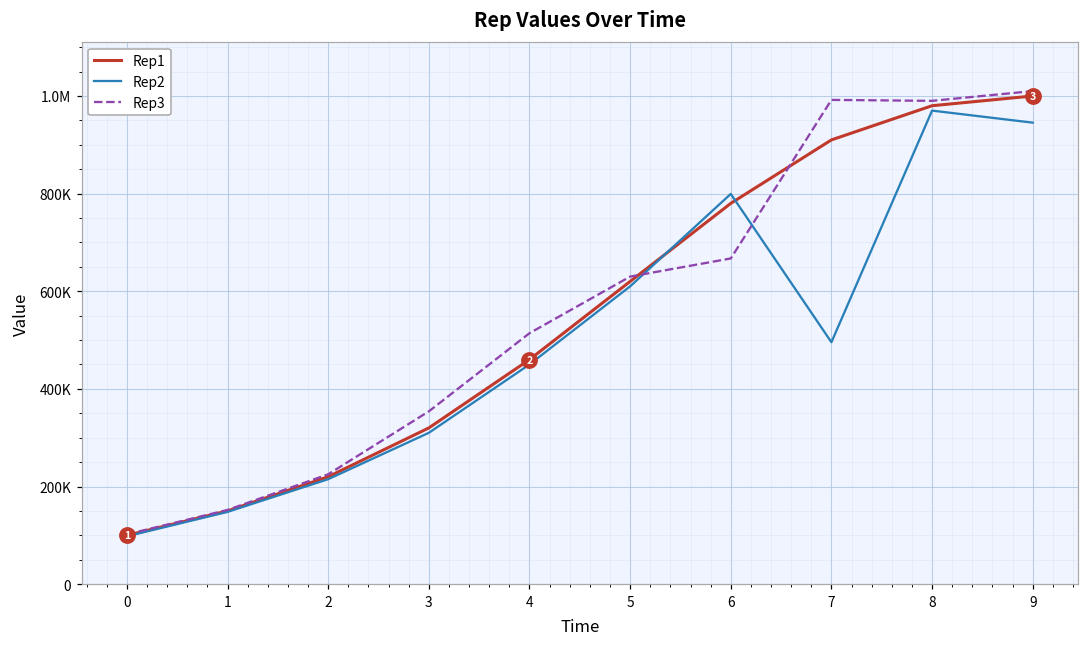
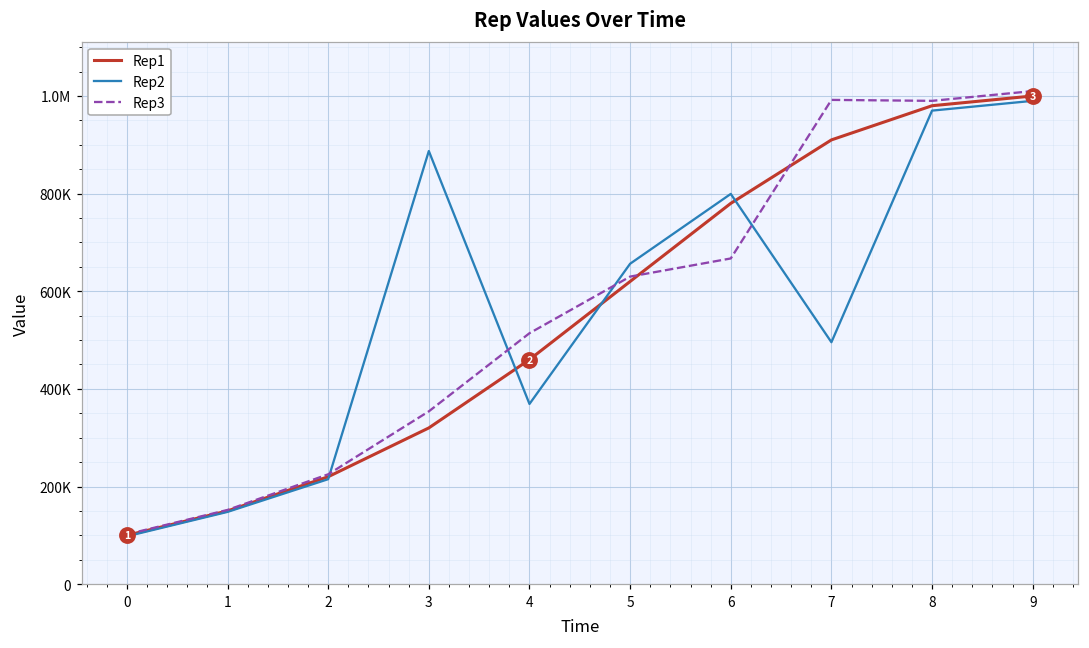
  {
    "Rep2": {
-     "3": 310000,
-     "4": 450000,
-     "5": 610000,
+     "3": 890000,
+     "4": 370000,
+     "5": 660000,
      "6": 800000,
      "7": 500000,
      "8": 970000,
-     "9": 950000
+     "9": 990000
    },
    "Rep3": {
      "3": 350000,
      "4": 510000,
      "5": 630000,
      "6": 670000,
      "7": 990000,
      "8": 990000
    }
  }
